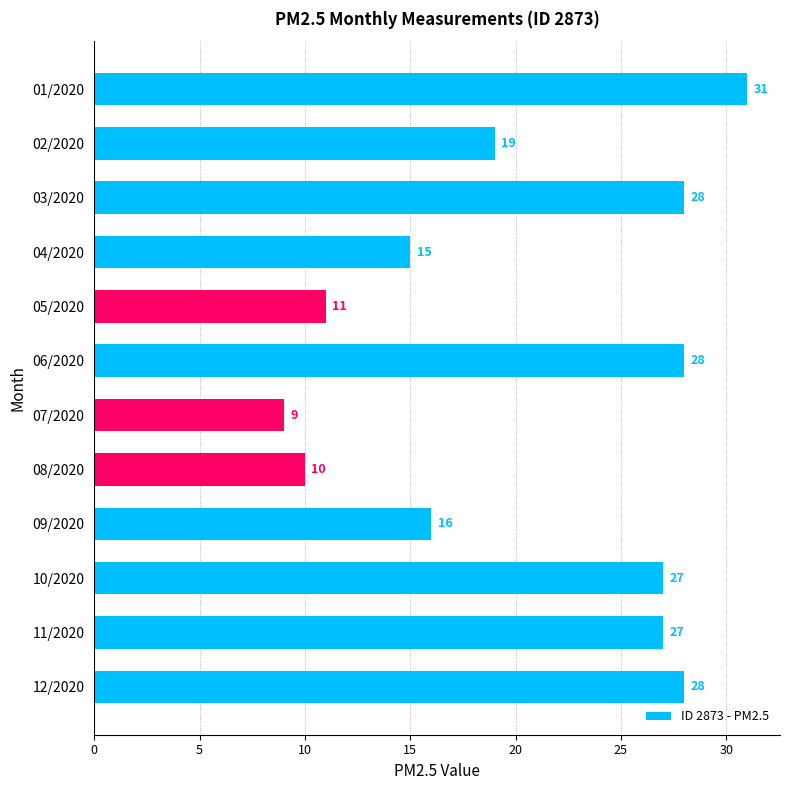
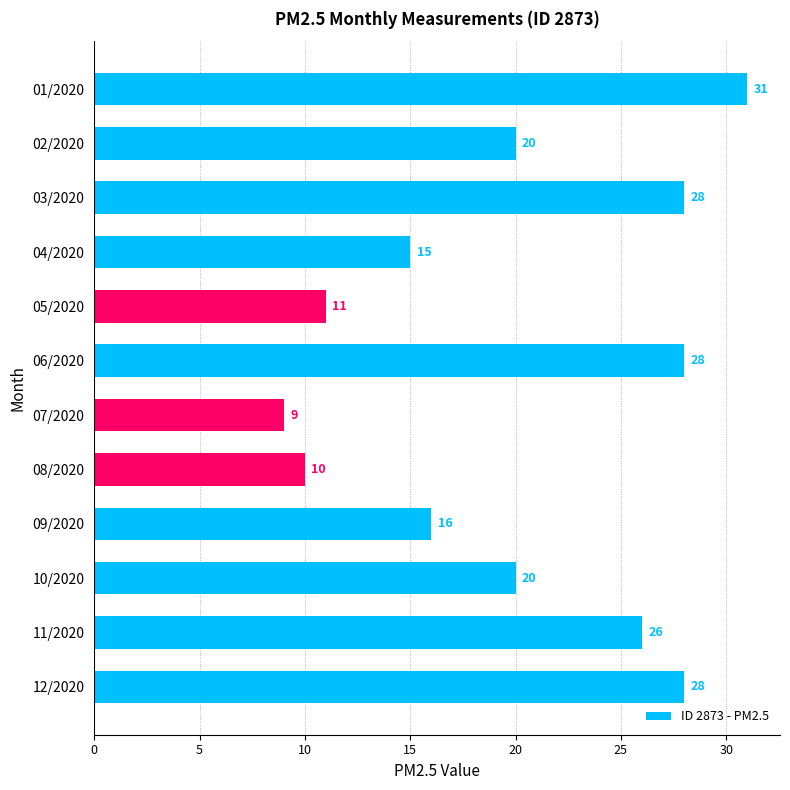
  {
    "01/2020": 31,
-   "02/2020": 19,
+   "02/2020": 20,
    "03/2020": 28,
    "04/2020": 15,
    "05/2020": 11,
    "06/2020": 28,
    "07/2020": 9,
    "08/2020": 10,
    "09/2020": 16,
-   "10/2020": 27,
-   "11/2020": 27,
+   "10/2020": 20,
+   "11/2020": 26,
    "12/2020": 28
  }
